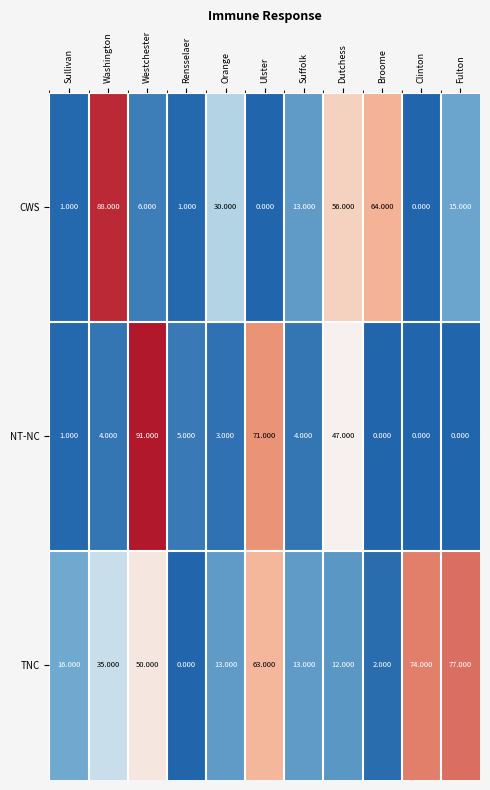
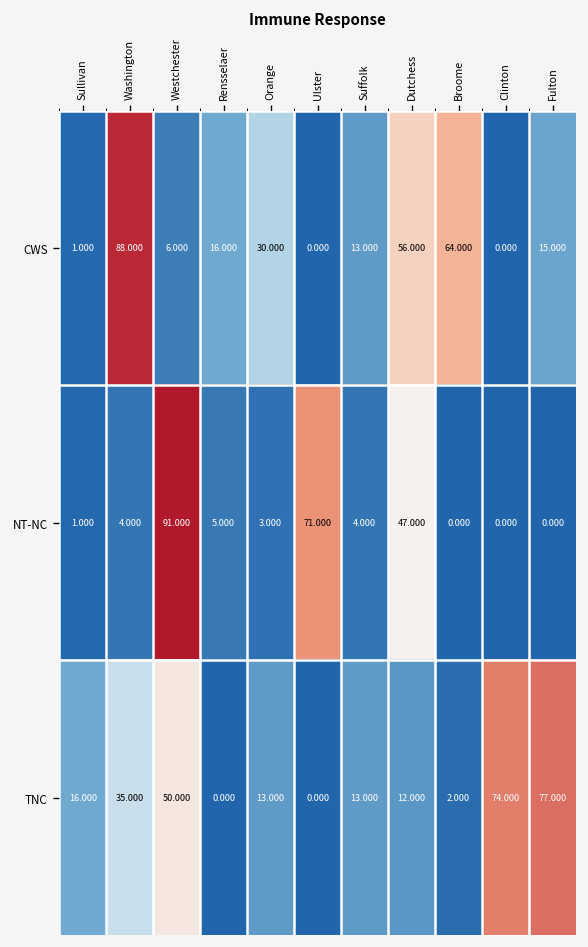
  {
    "CWS": {
      "Sullivan": 1.000,
      "Washington": 88.000,
      "Westchester": 6.000,
-     "Rensselaer": 1.000,
+     "Rensselaer": 16.000,
      "Orange": 30.000,
      "Ulster": 0.000,
      "Suffolk": 13.000,
      "Dutchess": 56.000,
      "Broome": 64.000,
      "Clinton": 0.000,
      "Fulton": 15.000
    },
    "NT-NC": {
      "Sullivan": 1.000,
      "Washington": 4.000,
      "Westchester": 91.000,
      "Rensselaer": 5.000,
      "Orange": 3.000,
      "Ulster": 71.000,
      "Suffolk": 4.000,
      "Dutchess": 47.000,
      "Broome": 0.000,
      "Clinton": 0.000,
      "Fulton": 0.000
    },
    "TNC": {
      "Sullivan": 16.000,
      "Washington": 35.000,
      "Westchester": 50.000,
      "Rensselaer": 0.000,
      "Orange": 13.000,
-     "Ulster": 63.000,
+     "Ulster": 0.000,
      "Suffolk": 13.000,
      "Dutchess": 12.000,
      "Broome": 2.000,
      "Clinton": 74.000,
      "Fulton": 77.000
    }
  }
